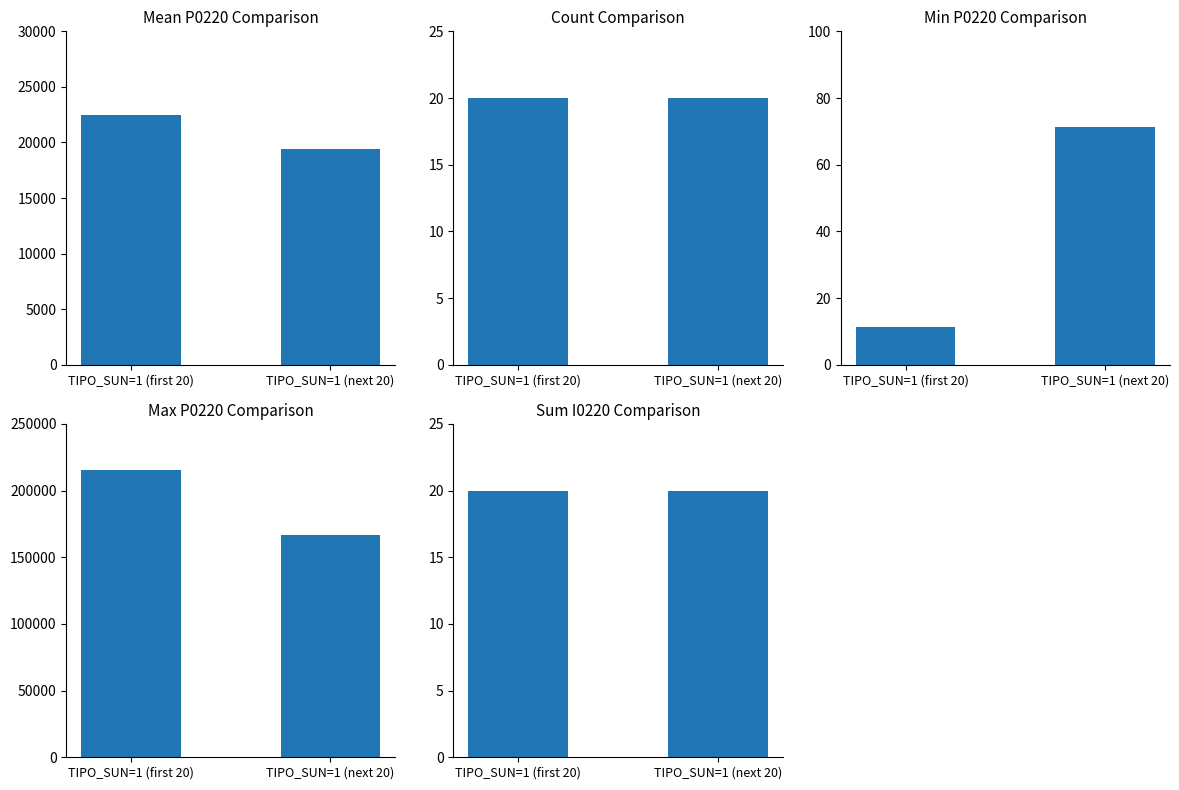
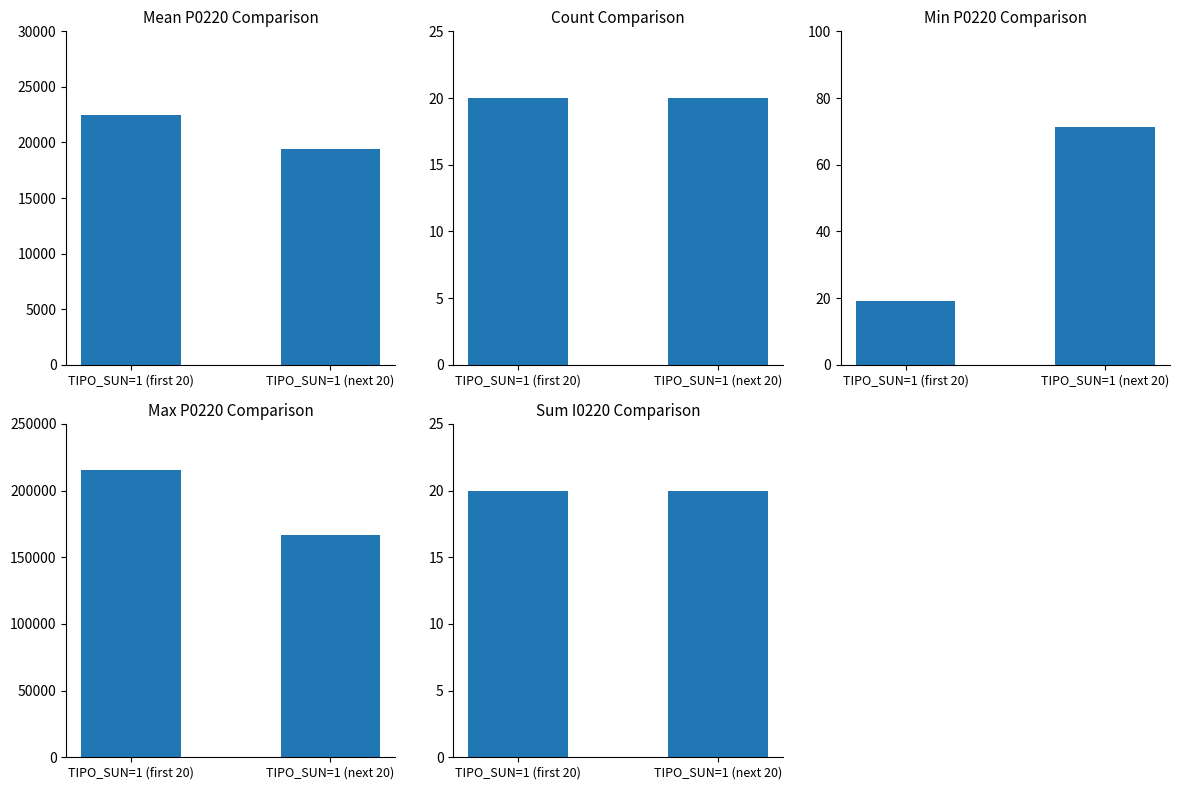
  {
    "Mean P0220 Comparison": {
      "TIPO_SUN=1 (first 20)": 22500,
      "TIPO_SUN=1 (next 20)": 19400
    },
    "Count Comparison": {
      "TIPO_SUN=1 (first 20)": 20.0,
      "TIPO_SUN=1 (next 20)": 20.0
    },
    "Min P0220 Comparison": {
-     "TIPO_SUN=1 (first 20)": 11,
+     "TIPO_SUN=1 (first 20)": 19,
      "TIPO_SUN=1 (next 20)": 71
    },
    "Max P0220 Comparison": {
      "TIPO_SUN=1 (first 20)": 215000,
      "TIPO_SUN=1 (next 20)": 167000
    },
    "Sum I0220 Comparison": {
      "TIPO_SUN=1 (first 20)": 20.0,
      "TIPO_SUN=1 (next 20)": 20.0
    }
  }
